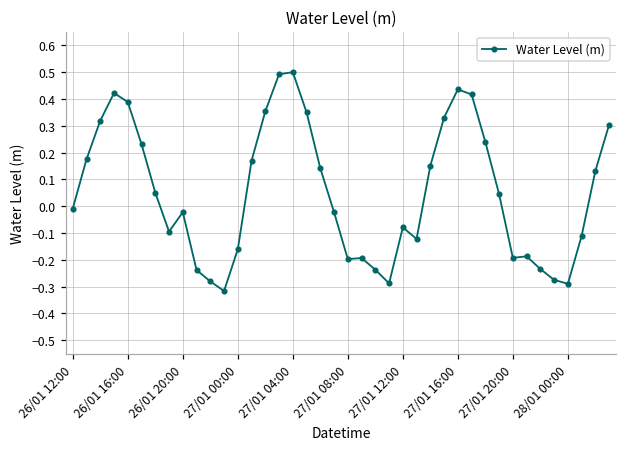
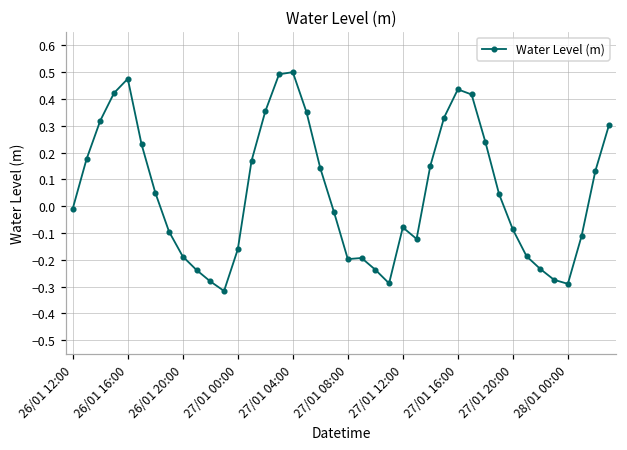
  {
    "26/01 12:00": -0.01,
-   "26/01 16:00": 0.39,
-   "26/01 20:00": -0.02,
+   "26/01 16:00": 0.48,
+   "26/01 20:00": -0.19,
    "27/01 00:00": -0.16,
    "27/01 04:00": 0.50,
    "27/01 08:00": -0.20,
    "27/01 12:00": -0.08,
    "27/01 16:00": 0.44,
-   "27/01 20:00": -0.19,
+   "27/01 20:00": -0.09,
    "28/01 00:00": -0.29
  }
